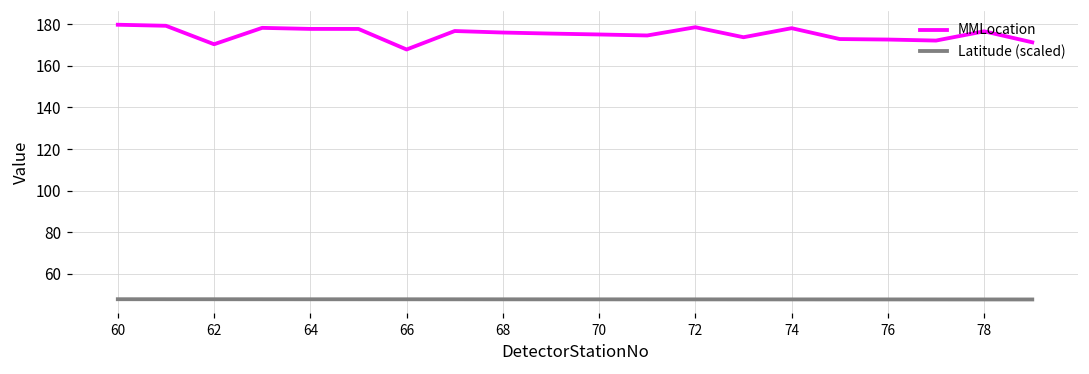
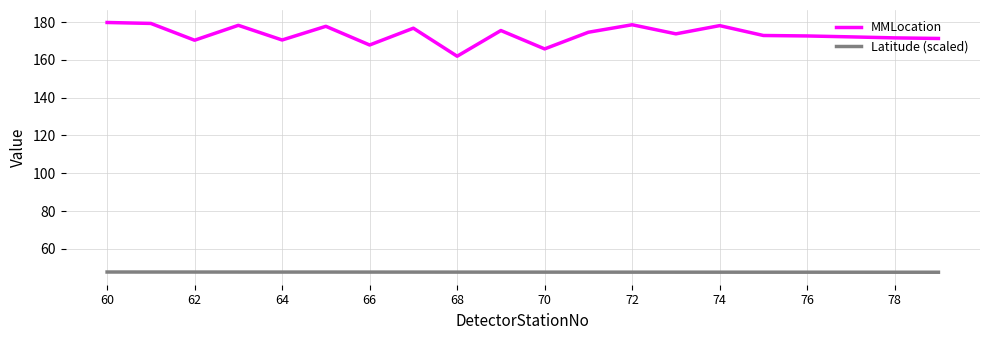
  {
    "MMLocation": {
      "60": 180,
      "62": 170,
-     "64": 178,
+     "64": 171,
      "66": 168,
-     "68": 176,
-     "70": 175,
+     "68": 162,
+     "70": 166,
      "72": 179,
      "74": 178,
      "76": 173,
-     "78": 177
+     "78": 172
    },
    "Latitude (scaled)": {
      "60": 48,
      "62": 48,
      "64": 48,
      "66": 48,
      "68": 48,
      "70": 48,
      "72": 48,
      "74": 48,
      "76": 48,
      "78": 48
    }
  }
